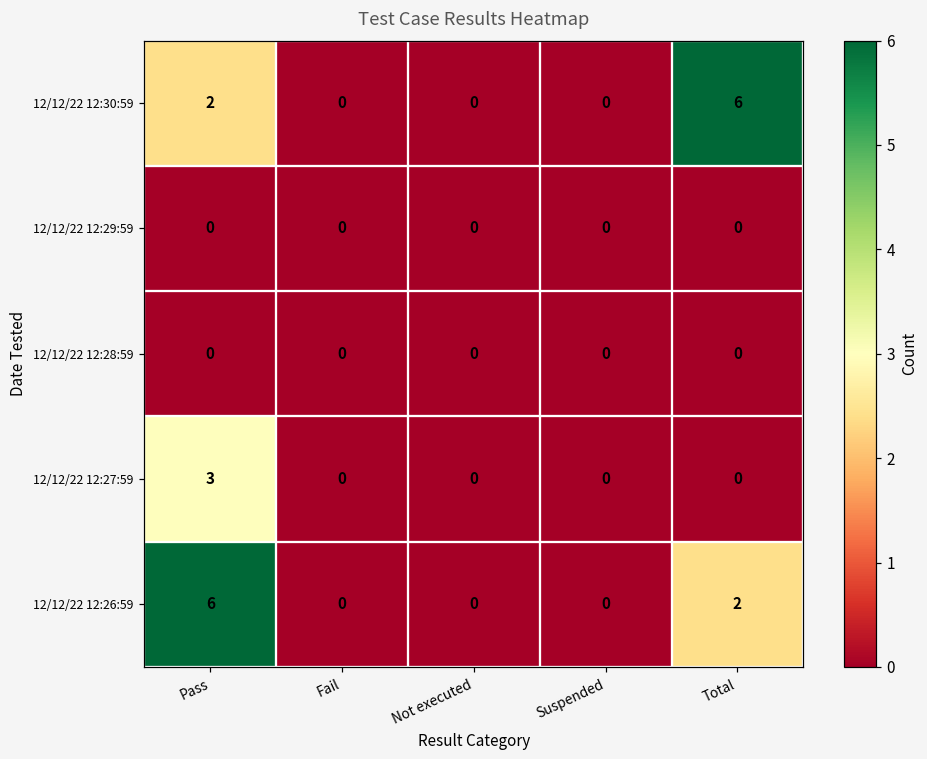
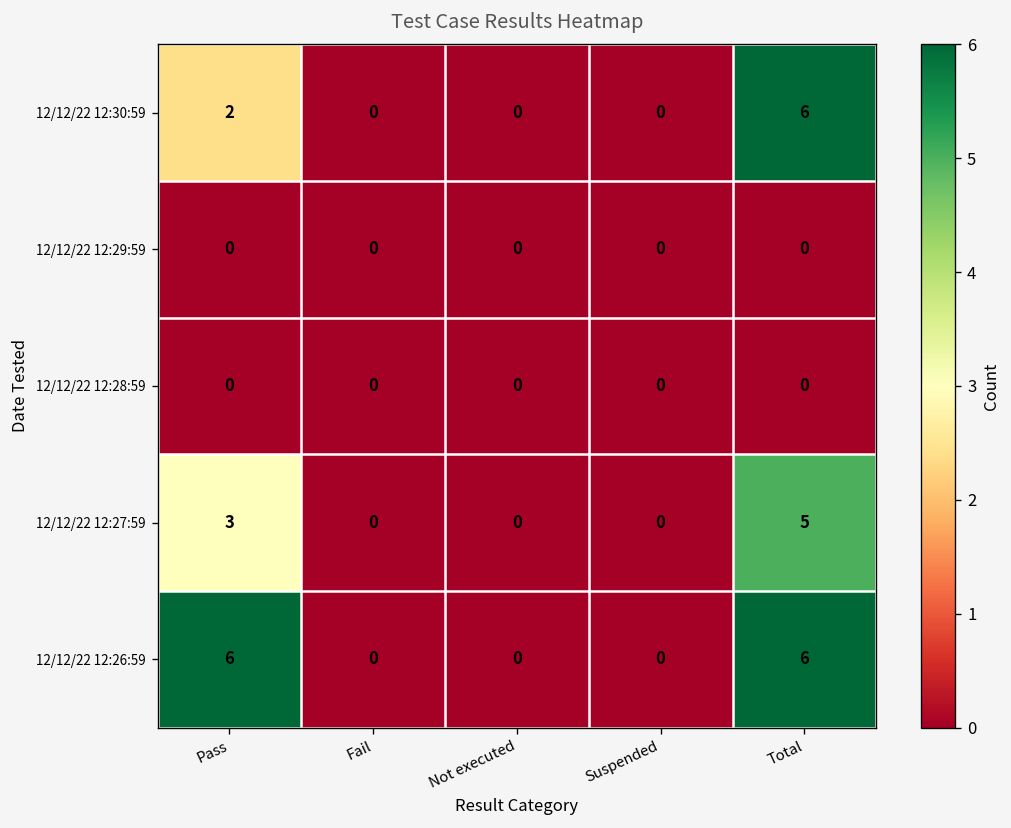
  {
    "12/12/22 12:30:59": {
      "Pass": 2,
      "Fail": 0,
      "Not executed": 0,
      "Suspended": 0,
      "Total": 6
    },
    "12/12/22 12:29:59": {
      "Pass": 0,
      "Fail": 0,
      "Not executed": 0,
      "Suspended": 0,
      "Total": 0
    },
    "12/12/22 12:28:59": {
      "Pass": 0,
      "Fail": 0,
      "Not executed": 0,
      "Suspended": 0,
      "Total": 0
    },
    "12/12/22 12:27:59": {
      "Pass": 3,
      "Fail": 0,
      "Not executed": 0,
      "Suspended": 0,
-     "Total": 0
+     "Total": 5
    },
    "12/12/22 12:26:59": {
      "Pass": 6,
      "Fail": 0,
      "Not executed": 0,
      "Suspended": 0,
-     "Total": 2
+     "Total": 6
    }
  }
